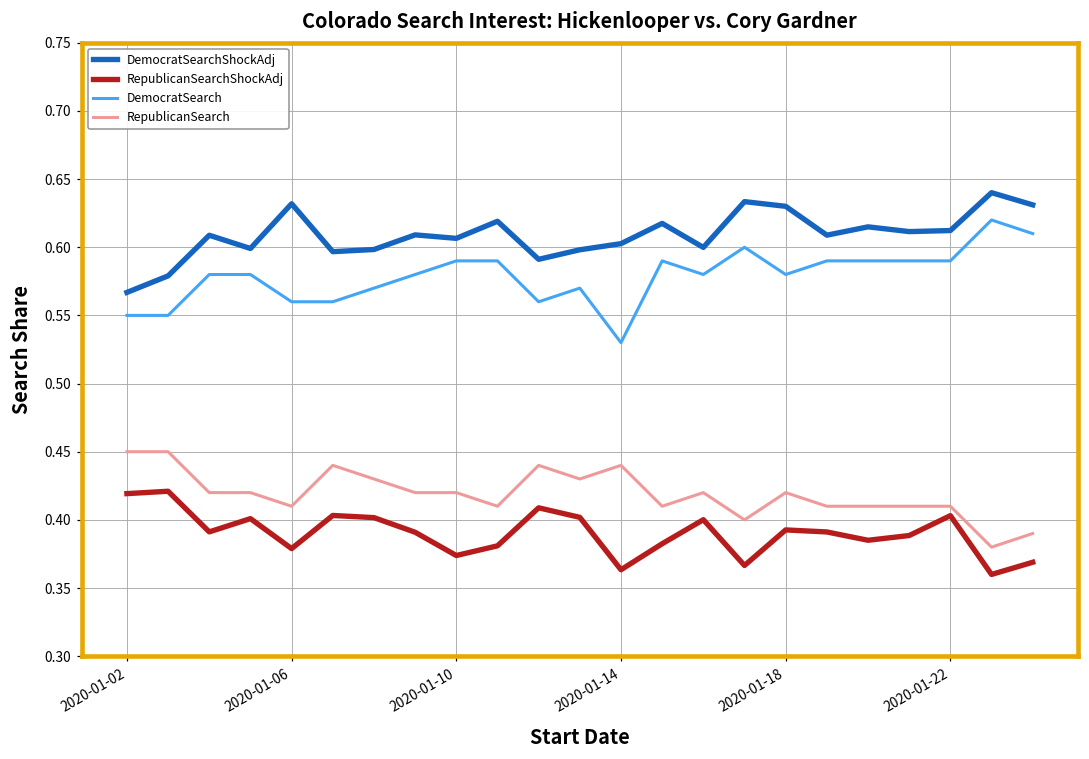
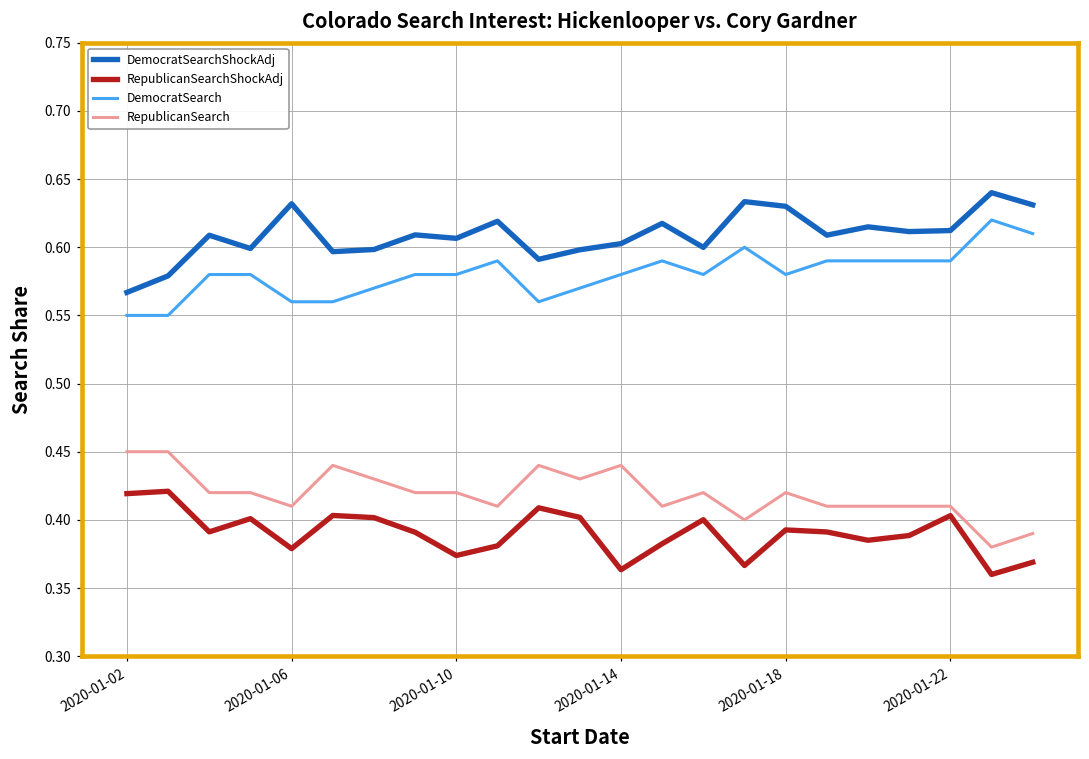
  {
    "DemocratSearchShockAdj": {
      "2020-01-02": 0.567,
      "2020-01-06": 0.63,
      "2020-01-10": 0.607,
      "2020-01-14": 0.603,
      "2020-01-18": 0.63,
      "2020-01-22": 0.612
    },
    "RepublicanSearchShockAdj": {
      "2020-01-02": 0.42,
      "2020-01-06": 0.38,
      "2020-01-10": 0.374,
      "2020-01-14": 0.363,
      "2020-01-18": 0.393,
      "2020-01-22": 0.403
    },
    "DemocratSearch": {
      "2020-01-02": 0.55,
      "2020-01-06": 0.56,
-     "2020-01-10": 0.59,
-     "2020-01-14": 0.53,
+     "2020-01-10": 0.58,
+     "2020-01-14": 0.58,
      "2020-01-18": 0.58,
      "2020-01-22": 0.59
    },
    "RepublicanSearch": {
      "2020-01-02": 0.45,
      "2020-01-06": 0.41,
      "2020-01-10": 0.42,
      "2020-01-14": 0.44,
      "2020-01-18": 0.42,
      "2020-01-22": 0.41
    }
  }
